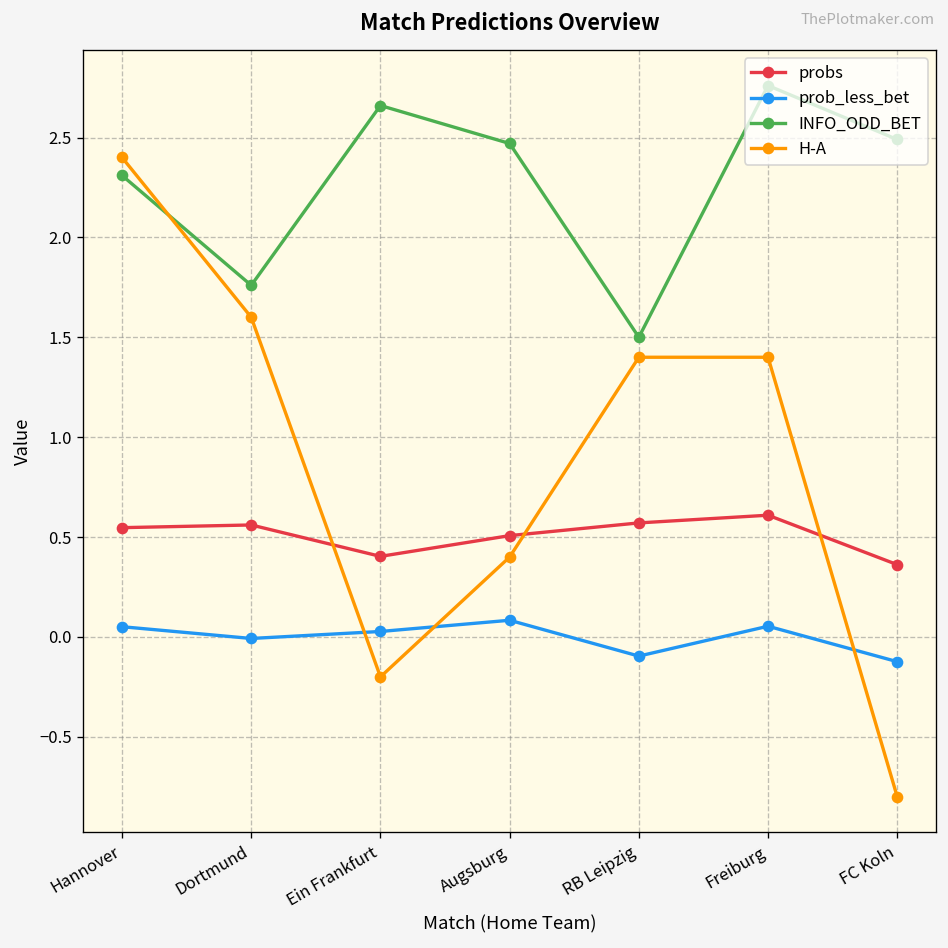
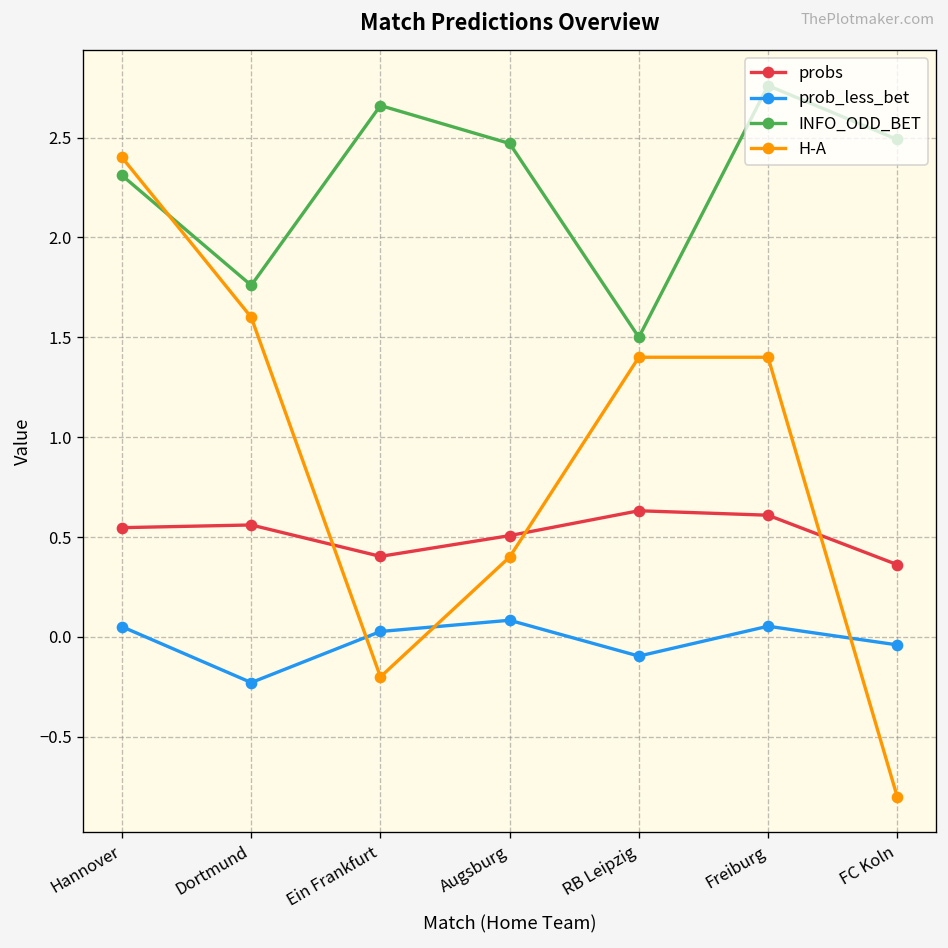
  {
    "probs": {
      "Hannover": 0.55,
      "Dortmund": 0.56,
      "Ein Frankfurt": 0.40,
      "Augsburg": 0.51,
-     "RB Leipzig": 0.57,
+     "RB Leipzig": 0.63,
      "Freiburg": 0.61,
      "FC Koln": 0.36
    },
    "prob_less_bet": {
      "Hannover": 0.05,
-     "Dortmund": -0.01,
+     "Dortmund": -0.23,
      "Ein Frankfurt": 0.03,
      "Augsburg": 0.08,
      "RB Leipzig": -0.10,
      "Freiburg": 0.05,
-     "FC Koln": -0.12
+     "FC Koln": -0.04
    },
    "INFO_ODD_BET": {
      "Hannover": 2.31,
      "Dortmund": 1.76,
      "Ein Frankfurt": 2.66,
      "Augsburg": 2.47,
      "RB Leipzig": 1.50
    },
    "H-A": {
      "Hannover": 2.40,
      "Dortmund": 1.60,
      "Ein Frankfurt": -0.20,
      "Augsburg": 0.40,
      "RB Leipzig": 1.40,
      "Freiburg": 1.40,
      "FC Koln": -0.80
    }
  }
